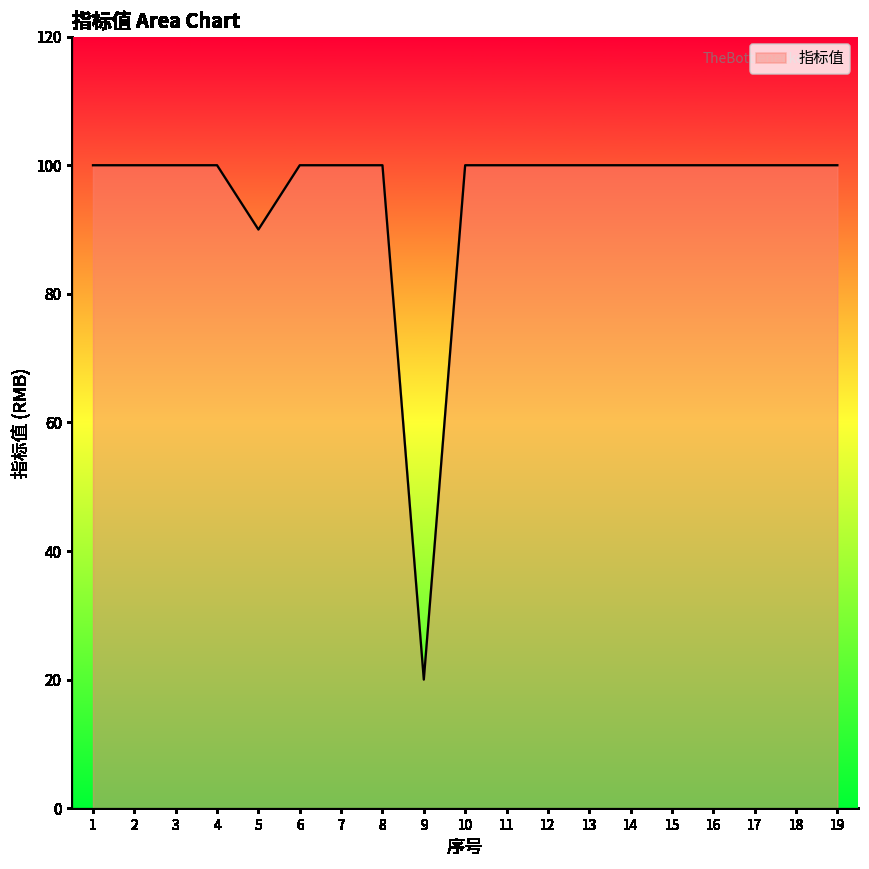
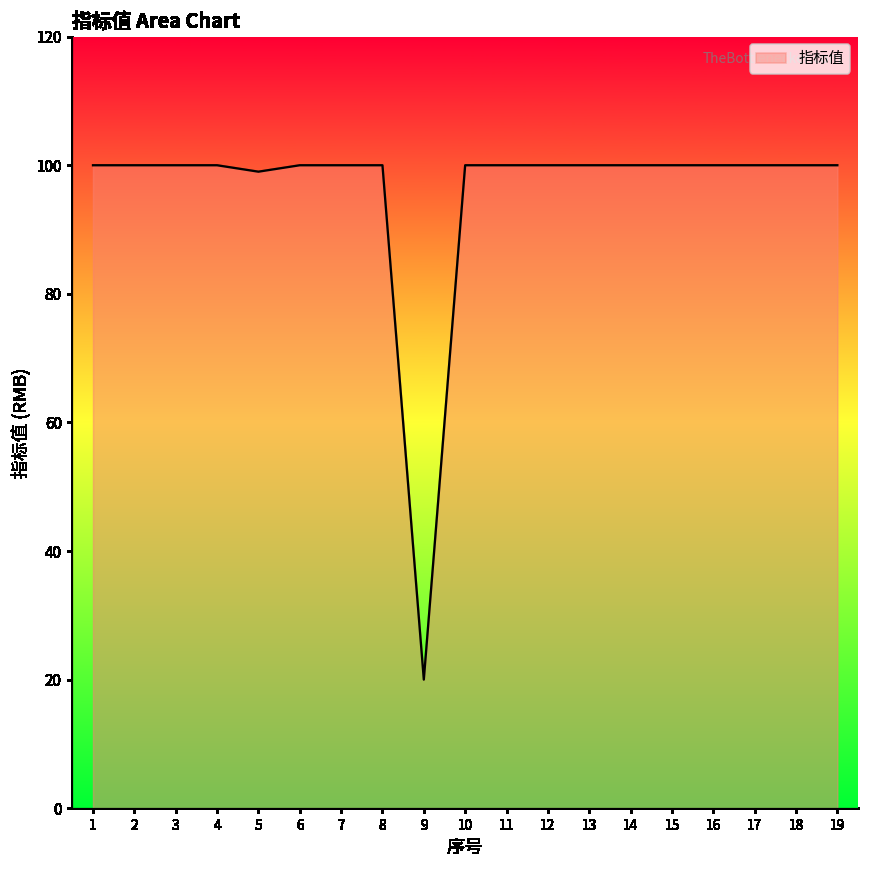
  {
    "1": 100,
    "2": 100,
    "3": 100,
    "4": 100,
-   "5": 90,
+   "5": 99,
    "6": 100,
    "7": 100,
    "8": 100,
    "9": 20,
    "10": 100,
    "11": 100,
    "12": 100,
    "13": 100,
    "14": 100,
    "15": 100,
    "16": 100,
    "17": 100,
    "18": 100,
    "19": 100
  }
